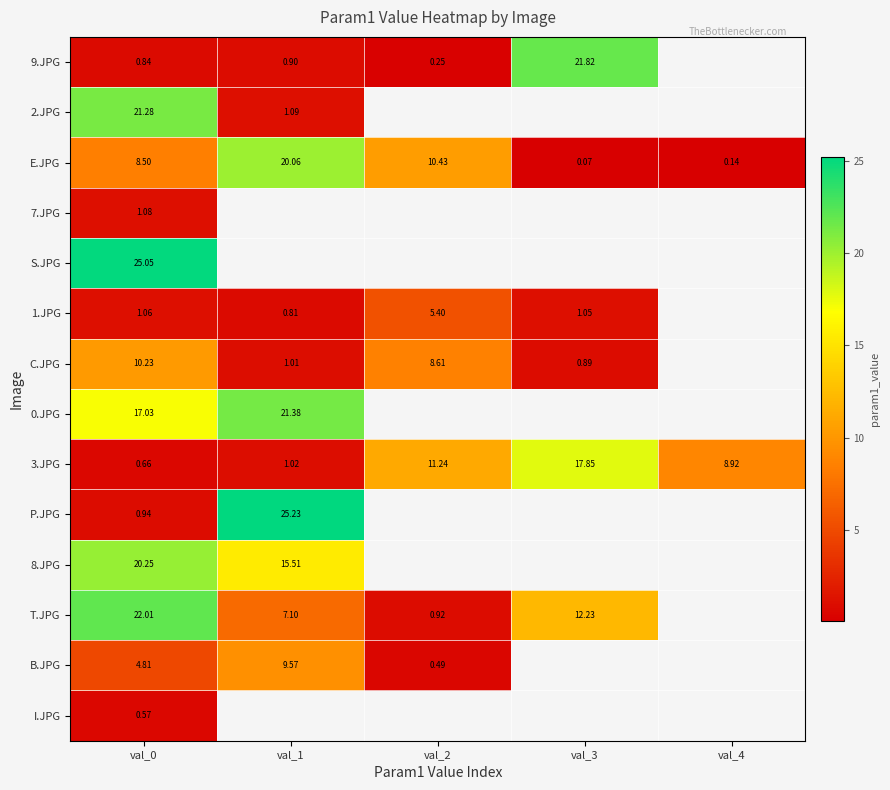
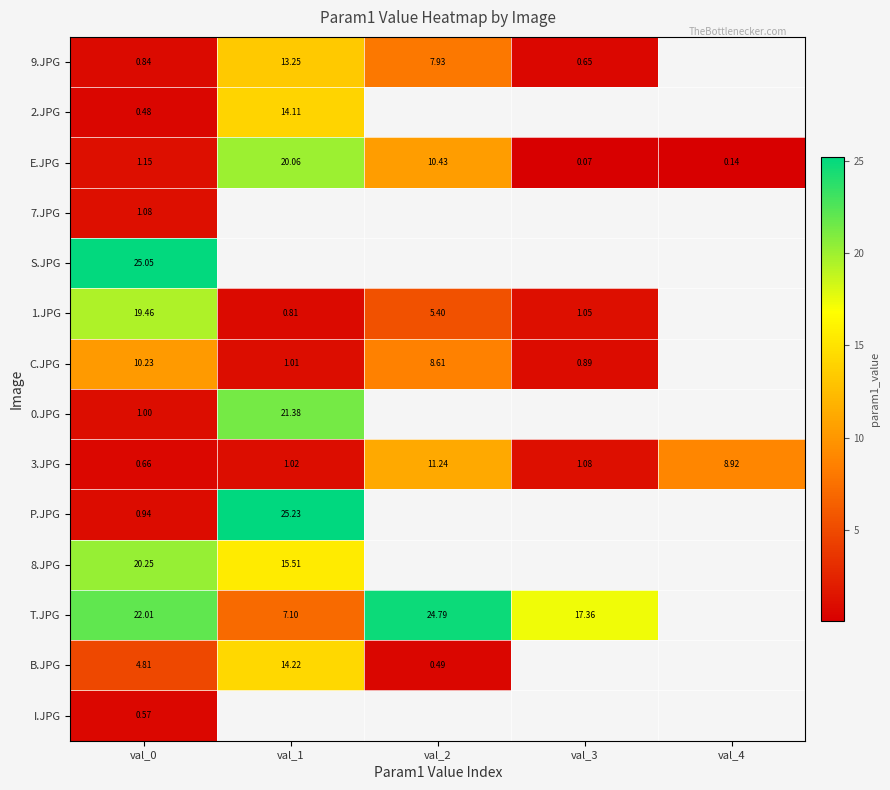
  {
    "9.JPG": {
      "val_0": 0.84,
-     "val_1": 0.90,
-     "val_2": 0.25,
-     "val_3": 21.82
+     "val_1": 13.25,
+     "val_2": 7.93,
+     "val_3": 0.65
    },
    "2.JPG": {
-     "val_0": 21.28,
-     "val_1": 1.09
+     "val_0": 0.48,
+     "val_1": 14.11
    },
    "E.JPG": {
-     "val_0": 8.50,
+     "val_0": 1.15,
      "val_1": 20.06,
      "val_2": 10.43,
      "val_3": 0.07,
      "val_4": 0.14
    },
    "7.JPG": {
      "val_0": 1.08
    },
    "S.JPG": {
      "val_0": 25.05
    },
    "1.JPG": {
-     "val_0": 1.06,
+     "val_0": 19.46,
      "val_1": 0.81,
      "val_2": 5.40,
      "val_3": 1.05
    },
    "C.JPG": {
      "val_0": 10.23,
      "val_1": 1.01,
      "val_2": 8.61,
      "val_3": 0.89
    },
    "0.JPG": {
-     "val_0": 17.03,
+     "val_0": 1.00,
      "val_1": 21.38
    },
    "3.JPG": {
      "val_0": 0.66,
      "val_1": 1.02,
      "val_2": 11.24,
-     "val_3": 17.85,
+     "val_3": 1.08,
      "val_4": 8.92
    },
    "P.JPG": {
      "val_0": 0.94,
      "val_1": 25.23
    },
    "8.JPG": {
      "val_0": 20.25,
      "val_1": 15.51
    },
    "T.JPG": {
      "val_0": 22.01,
      "val_1": 7.10,
-     "val_2": 0.92,
-     "val_3": 12.23
+     "val_2": 24.79,
+     "val_3": 17.36
    },
    "B.JPG": {
      "val_0": 4.81,
-     "val_1": 9.57,
+     "val_1": 14.22,
      "val_2": 0.49
    },
    "I.JPG": {
      "val_0": 0.57
    }
  }
